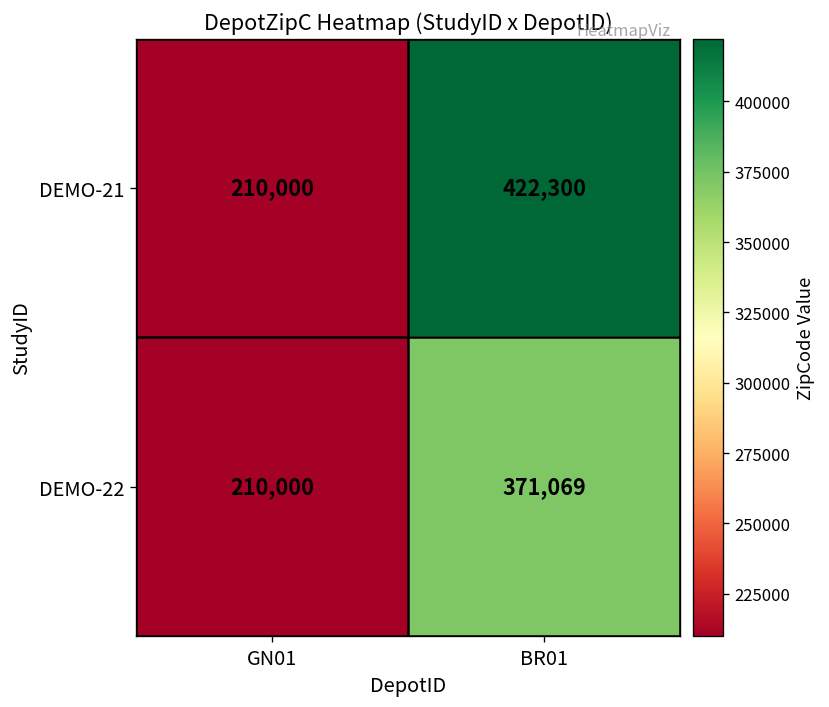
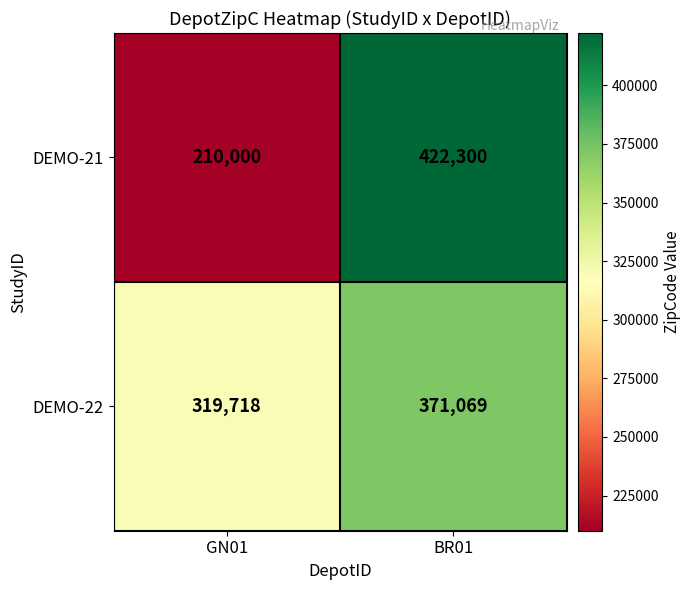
  {
    "DEMO-21": {
      "GN01": "210,000",
      "BR01": "422,300"
    },
    "DEMO-22": {
-     "GN01": "210,000",
+     "GN01": "319,718",
      "BR01": "371,069"
    }
  }
